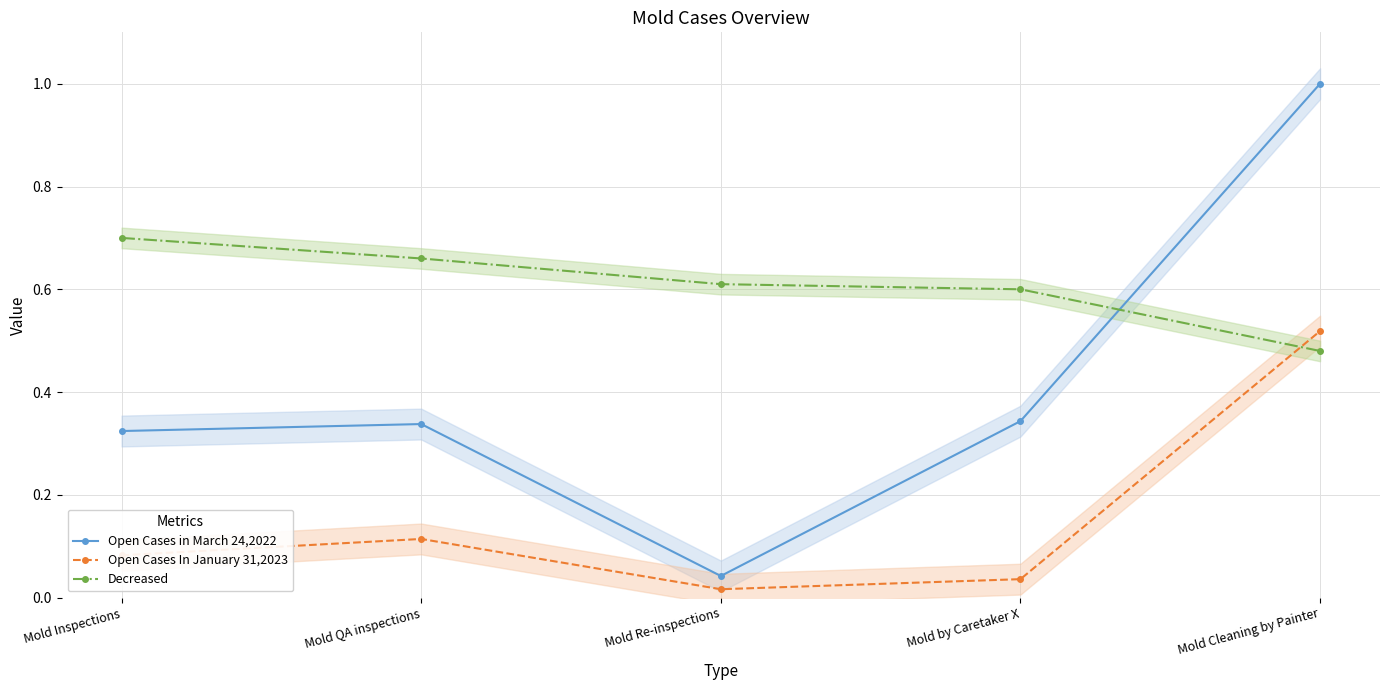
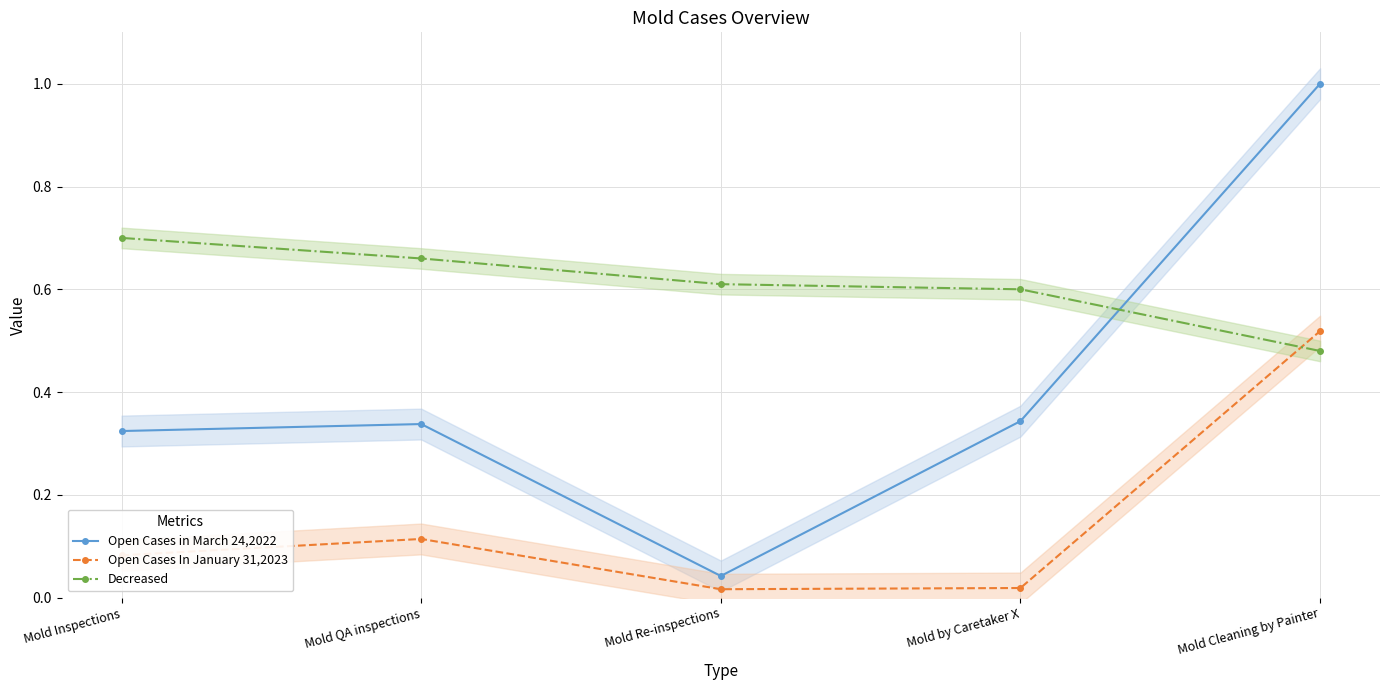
  {
    "Open Cases in March 24,2022": {
      "Mold Inspections": 0.32,
      "Mold QA inspections": 0.34,
      "Mold by Caretaker X": 0.34,
      "Mold Cleaning by Painter": 1.00
    },
    "Open Cases In January 31,2023": {
      "Mold QA inspections": 0.11,
      "Mold Re-inspections": 0.02,
-     "Mold by Caretaker X": 0.04,
+     "Mold by Caretaker X": 0.02,
      "Mold Cleaning by Painter": 0.52
    },
    "Decreased": {
      "Mold Inspections": 0.70,
      "Mold QA inspections": 0.66,
      "Mold Re-inspections": 0.61,
      "Mold by Caretaker X": 0.60,
      "Mold Cleaning by Painter": 0.48
    }
  }
